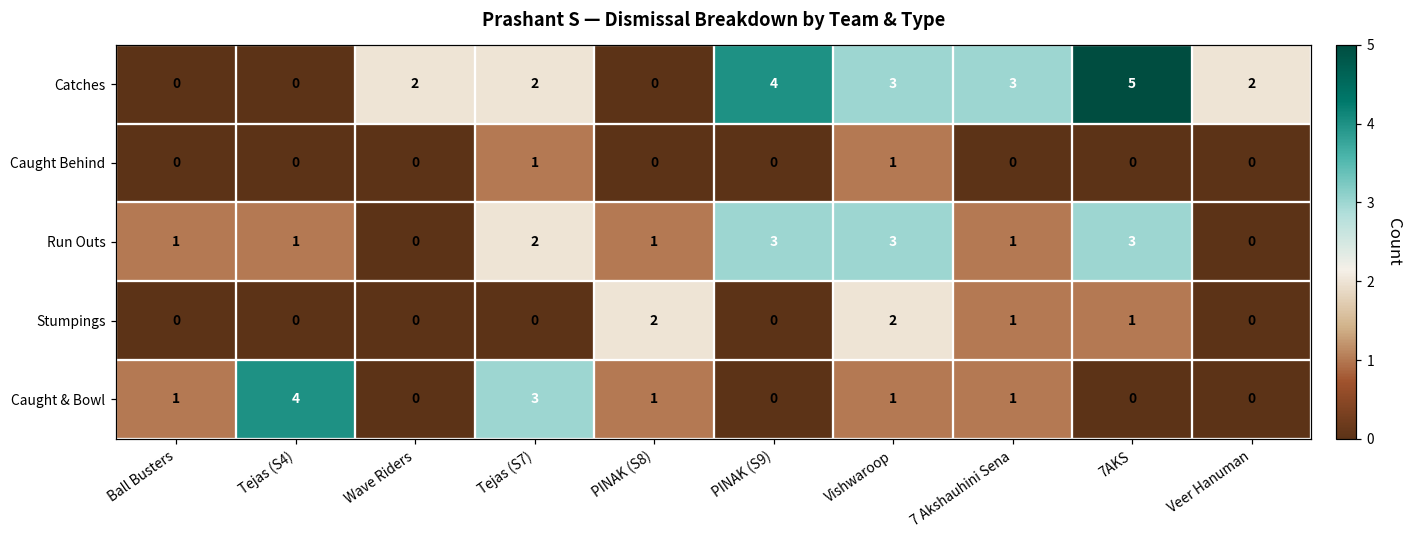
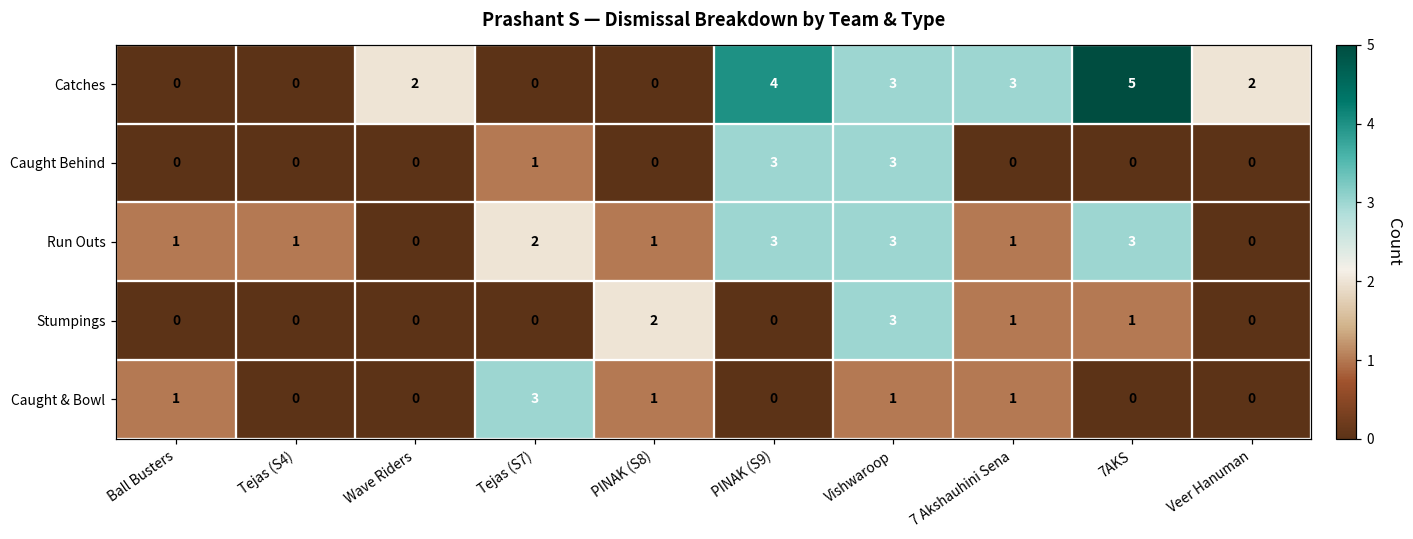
  {
    "Catches": {
      "Ball Busters": 0,
      "Tejas (S4)": 0,
      "Wave Riders": 2,
-     "Tejas (S7)": 2,
+     "Tejas (S7)": 0,
      "PINAK (S8)": 0,
      "PINAK (S9)": 4,
      "Vishwaroop": 3,
      "7 Akshauhini Sena": 3,
      "7AKS": 5,
      "Veer Hanuman": 2
    },
    "Caught Behind": {
      "Ball Busters": 0,
      "Tejas (S4)": 0,
      "Wave Riders": 0,
      "Tejas (S7)": 1,
      "PINAK (S8)": 0,
-     "PINAK (S9)": 0,
-     "Vishwaroop": 1,
+     "PINAK (S9)": 3,
+     "Vishwaroop": 3,
      "7 Akshauhini Sena": 0,
      "7AKS": 0,
      "Veer Hanuman": 0
    },
    "Run Outs": {
      "Ball Busters": 1,
      "Tejas (S4)": 1,
      "Wave Riders": 0,
      "Tejas (S7)": 2,
      "PINAK (S8)": 1,
      "PINAK (S9)": 3,
      "Vishwaroop": 3,
      "7 Akshauhini Sena": 1,
      "7AKS": 3,
      "Veer Hanuman": 0
    },
    "Stumpings": {
      "Ball Busters": 0,
      "Tejas (S4)": 0,
      "Wave Riders": 0,
      "Tejas (S7)": 0,
      "PINAK (S8)": 2,
      "PINAK (S9)": 0,
-     "Vishwaroop": 2,
+     "Vishwaroop": 3,
      "7 Akshauhini Sena": 1,
      "7AKS": 1,
      "Veer Hanuman": 0
    },
    "Caught & Bowl": {
      "Ball Busters": 1,
-     "Tejas (S4)": 4,
+     "Tejas (S4)": 0,
      "Wave Riders": 0,
      "Tejas (S7)": 3,
      "PINAK (S8)": 1,
      "PINAK (S9)": 0,
      "Vishwaroop": 1,
      "7 Akshauhini Sena": 1,
      "7AKS": 0,
      "Veer Hanuman": 0
    }
  }
